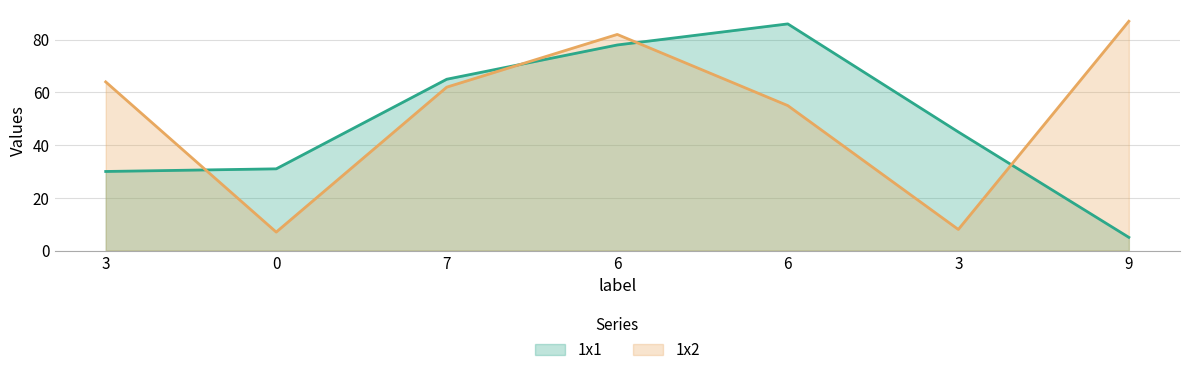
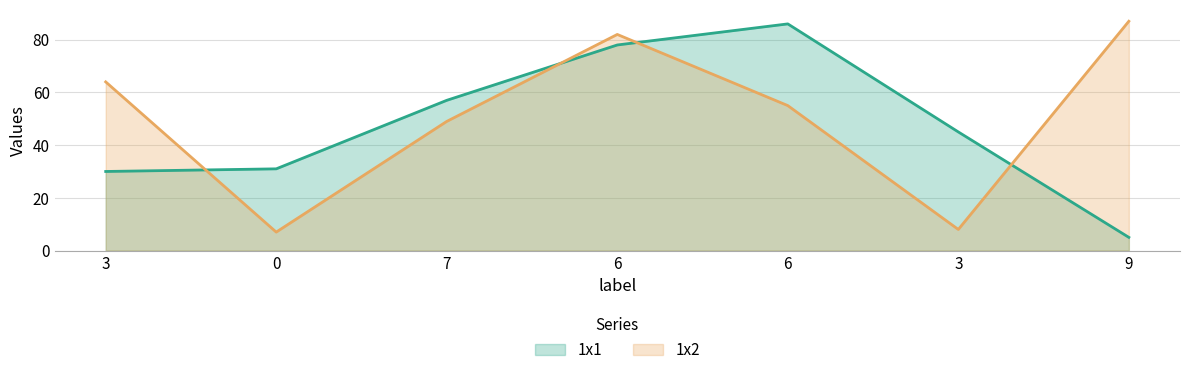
  {
    "1x1": {
      "0": 31,
-     "7": 65,
+     "7": 57,
      "9": 5
    },
    "1x2": {
      "0": 7,
-     "7": 62,
+     "7": 49,
      "9": 87
    }
  }
